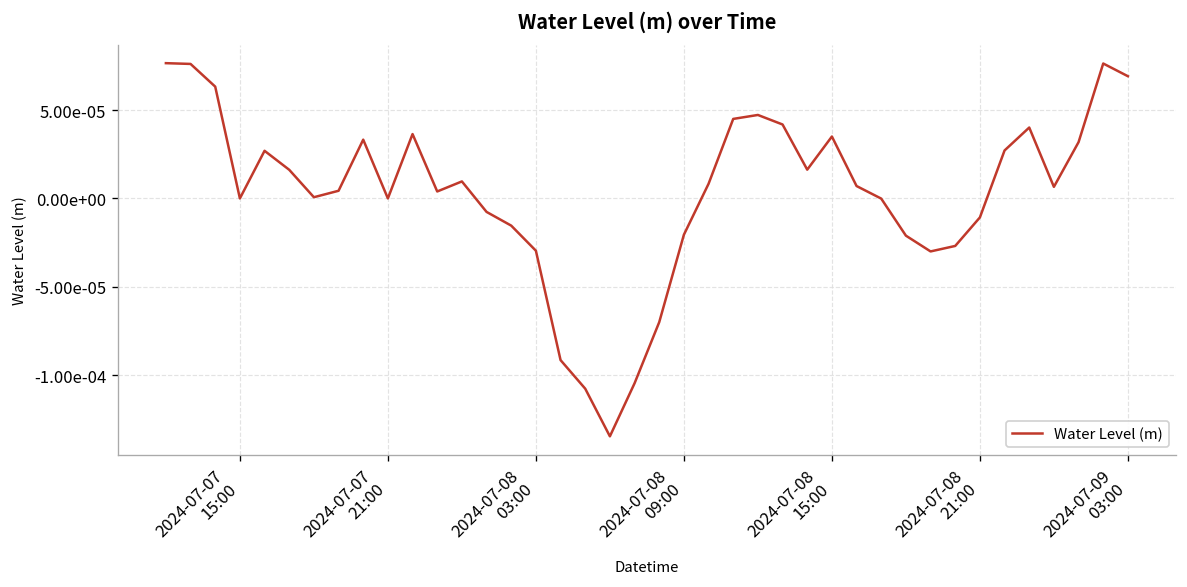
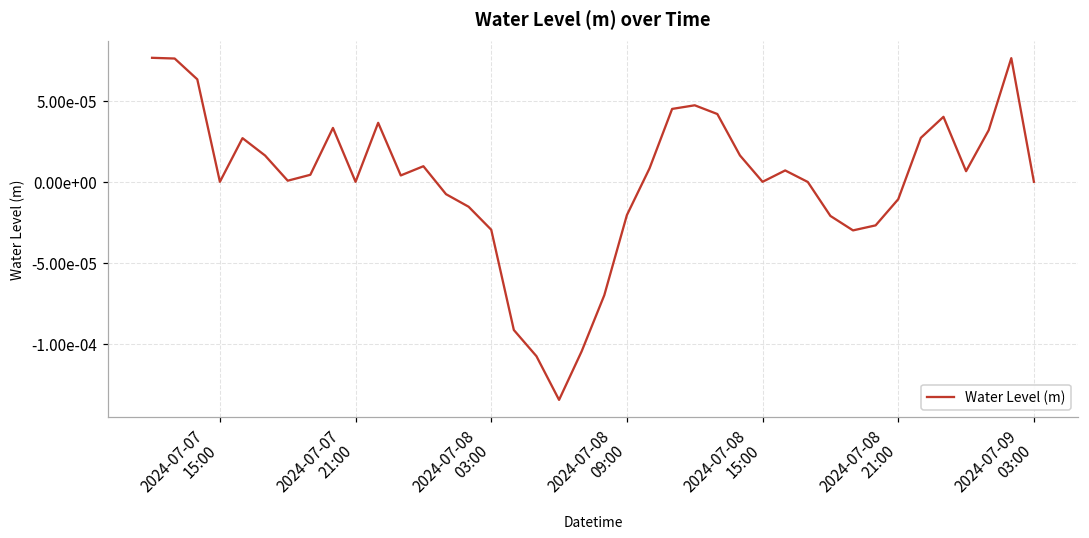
  {
    "2024-07-07 15:00": 0.00000,
    "2024-07-07 21:00": 0.00000,
    "2024-07-08 03:00": -0.00003,
    "2024-07-08 09:00": -0.00002,
-   "2024-07-08 15:00": 0.00004,
+   "2024-07-08 15:00": 0.00000,
    "2024-07-08 21:00": -0.00001,
-   "2024-07-09 03:00": 0.0001
+   "2024-07-09 03:00": 0.0000
  }
